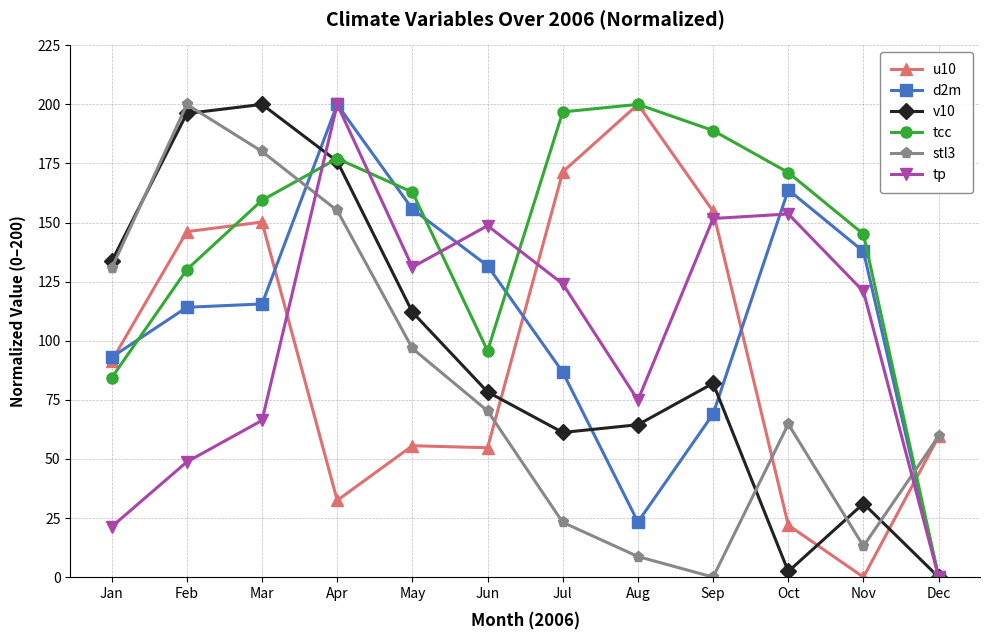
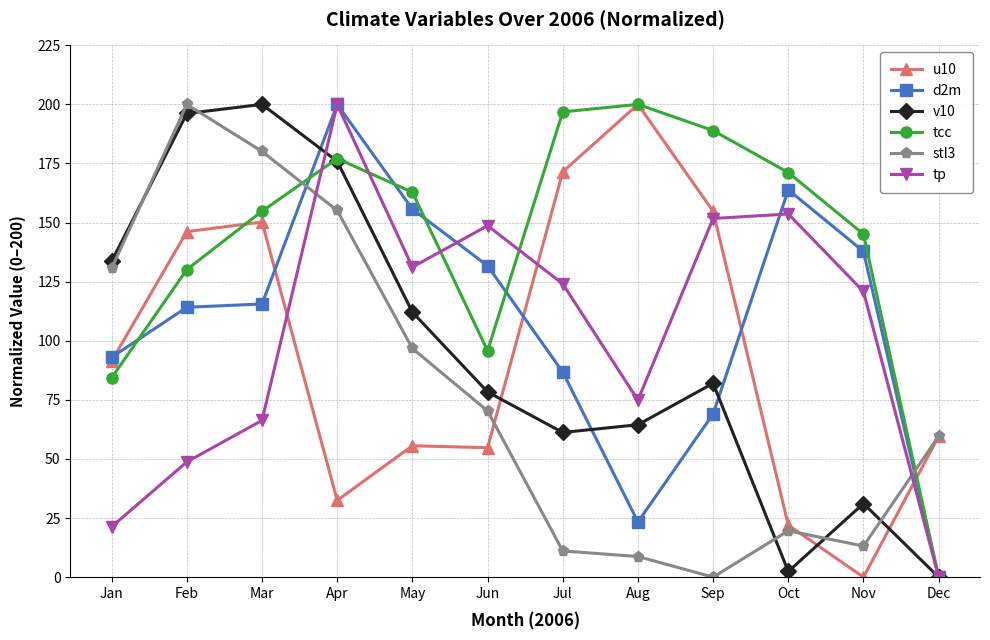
  {
    "u10": {
      "Jan": 91,
      "Feb": 146,
      "Mar": 150,
      "Apr": 32,
      "May": 56,
      "Jun": 55,
      "Jul": 171,
      "Sep": 155,
      "Oct": 22,
      "Nov": 0
    },
    "d2m": {
      "Jan": 93,
      "Feb": 114,
      "Mar": 116,
      "May": 156,
      "Jun": 132,
      "Jul": 87,
      "Aug": 23,
      "Sep": 69,
      "Oct": 164,
      "Nov": 138
    },
    "v10": {
      "Jan": 134,
      "Feb": 196,
      "Mar": 200,
      "Apr": 176,
      "May": 112,
      "Jun": 78,
      "Jul": 61,
      "Aug": 64,
      "Sep": 82,
      "Oct": 2,
      "Nov": 31
    },
    "tcc": {
      "Jan": 84,
      "Feb": 130,
-     "Mar": 159,
+     "Mar": 155,
      "Apr": 177,
      "May": 163,
      "Jun": 96,
      "Jul": 197,
      "Sep": 189,
      "Oct": 171,
      "Nov": 145
    },
    "stl3": {
      "Jan": 131,
      "Feb": 200,
      "Mar": 180,
      "Apr": 155,
      "May": 97,
      "Jun": 70,
-     "Jul": 23,
+     "Jul": 11,
      "Aug": 9,
      "Sep": 0,
-     "Oct": 65,
+     "Oct": 20,
      "Nov": 13
    },
    "tp": {
      "Jan": 21,
      "Feb": 49,
      "Mar": 66,
      "May": 131,
      "Jun": 149,
      "Jul": 124,
      "Aug": 75,
      "Sep": 152,
      "Oct": 154,
      "Nov": 121
    }
  }
